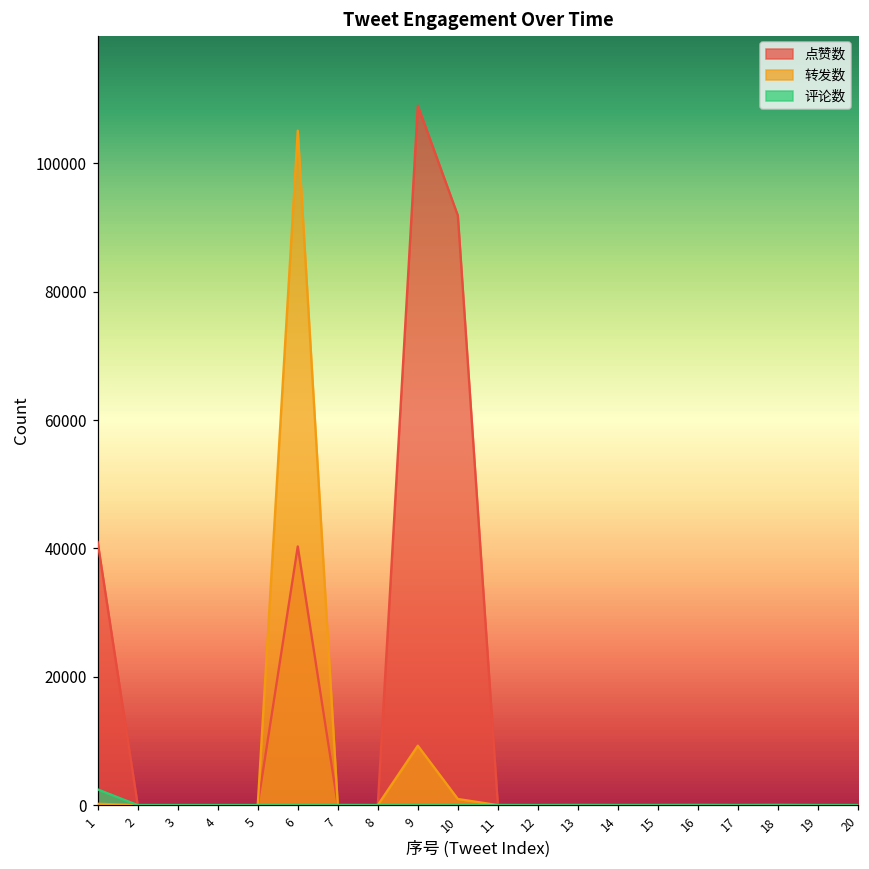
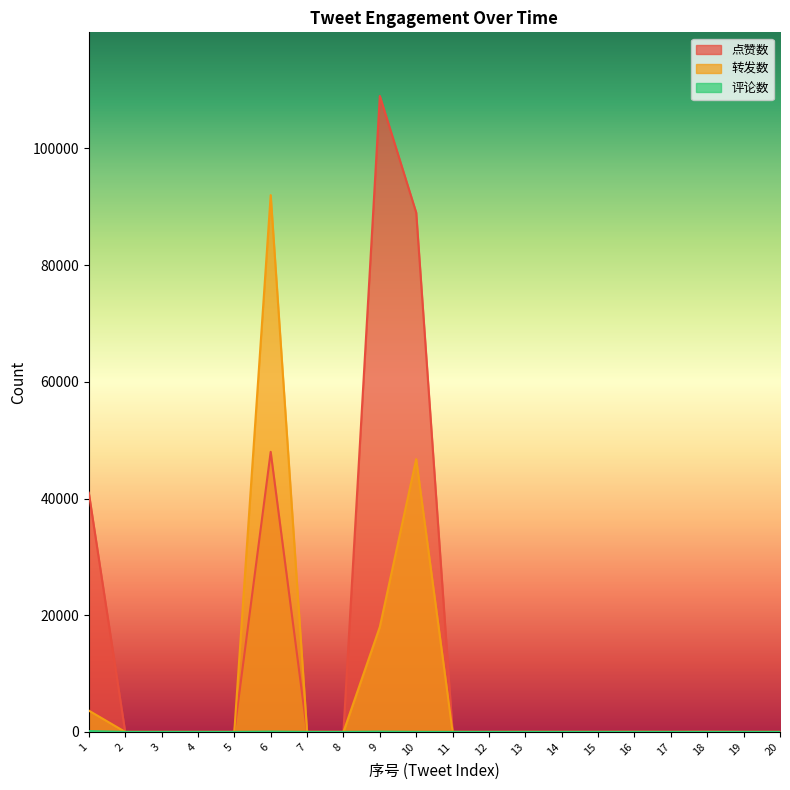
  {
    "点赞数": {
      "1": 41000,
-     "6": 40000,
+     "6": 48000,
      "9": 109000,
-     "10": 92000
+     "10": 89000
    },
    "转发数": {
-     "1": 0,
-     "6": 105000,
-     "9": 9000,
-     "10": 1000
+     "1": 4000,
+     "6": 92000,
+     "9": 18000,
+     "10": 47000
    },
    "评论数": {
-     "1": 2000,
+     "1": 0,
      "6": 0,
      "9": 0,
      "10": 0
    }
  }
